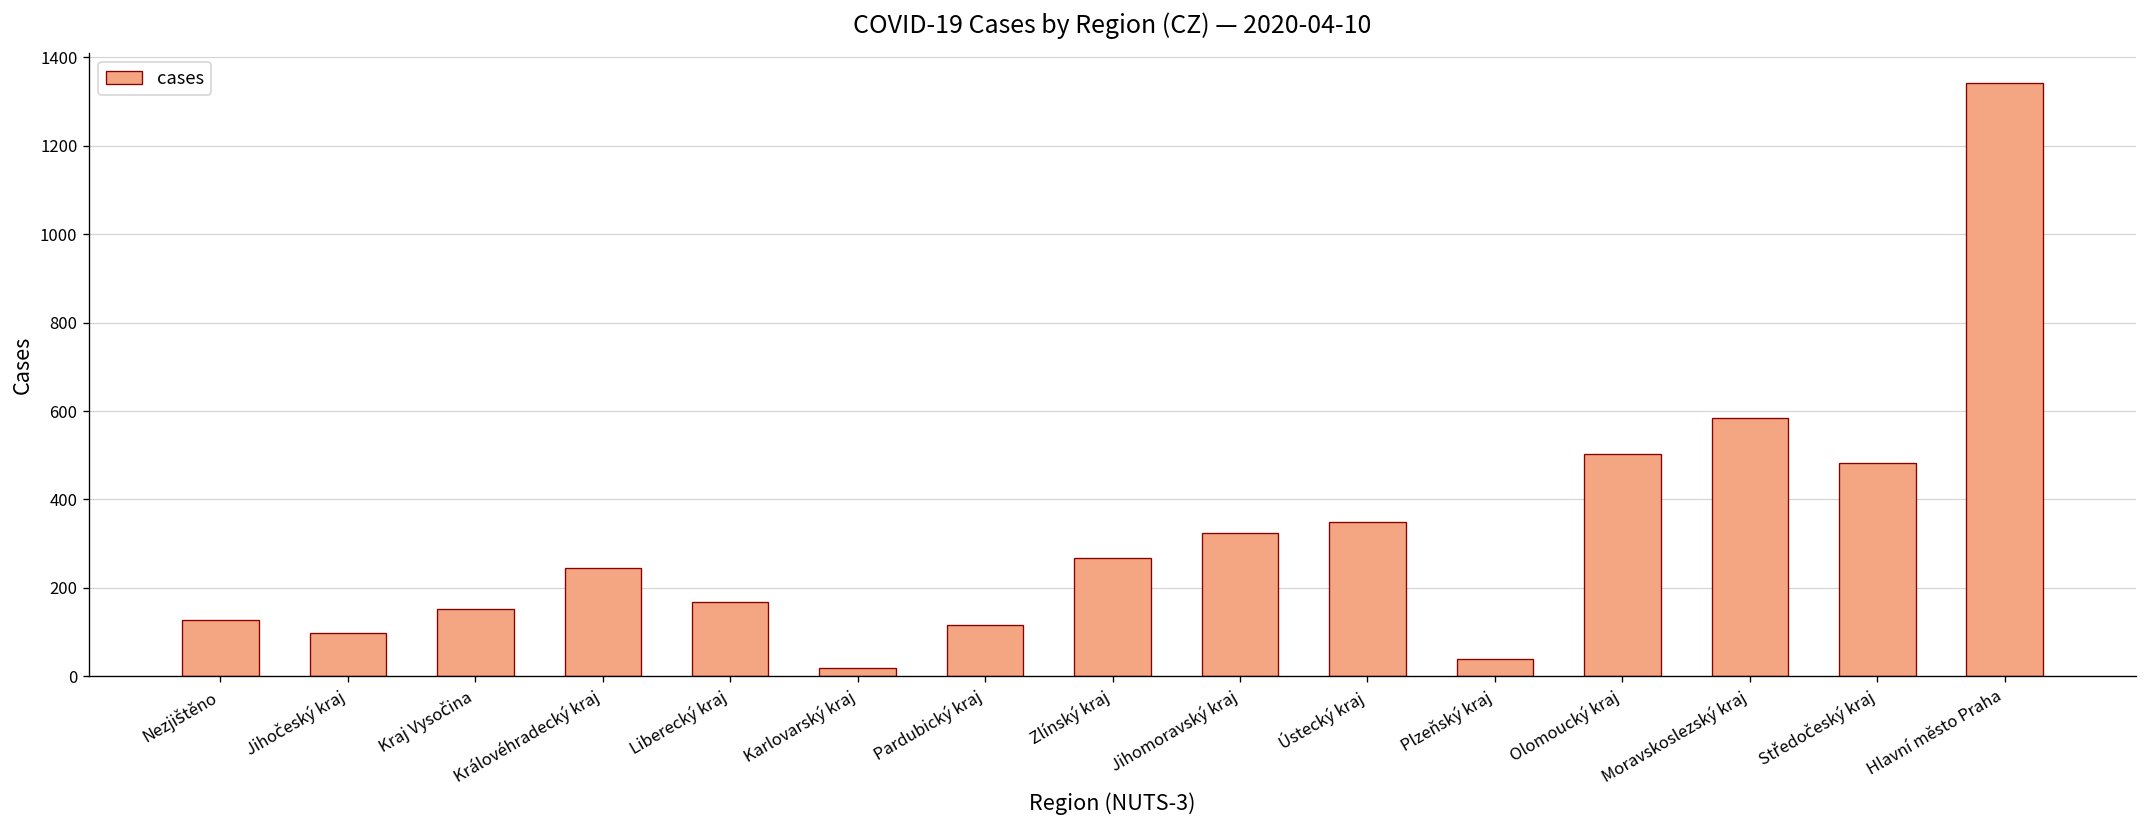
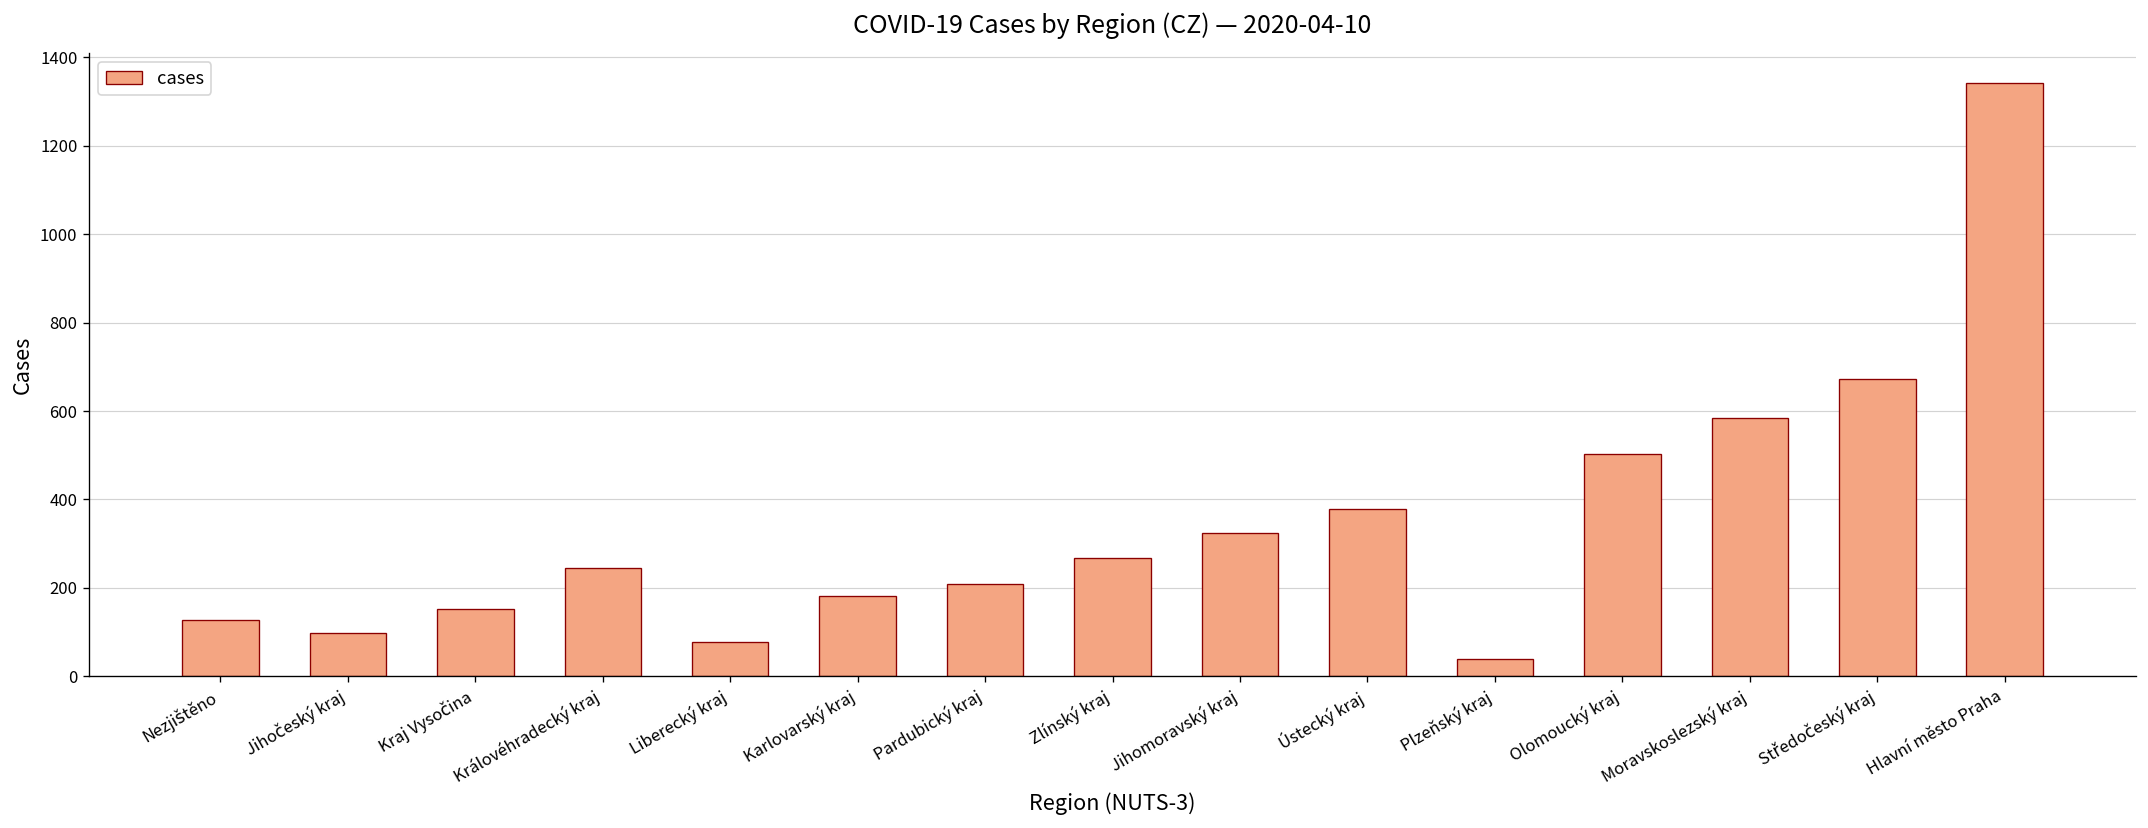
  {
    "Nezjištěno": 130,
    "Jihočeský kraj": 100,
    "Kraj Vysočina": 150,
    "Královéhradecký kraj": 250,
-   "Liberecký kraj": 170,
-   "Karlovarský kraj": 20,
-   "Pardubický kraj": 120,
+   "Liberecký kraj": 80,
+   "Karlovarský kraj": 180,
+   "Pardubický kraj": 210,
    "Zlínský kraj": 270,
    "Jihomoravský kraj": 320,
-   "Ústecký kraj": 350,
+   "Ústecký kraj": 380,
    "Plzeňský kraj": 40,
    "Olomoucký kraj": 500,
    "Moravskoslezský kraj": 580,
-   "Středočeský kraj": 480,
+   "Středočeský kraj": 670,
    "Hlavní město Praha": 1340
  }
